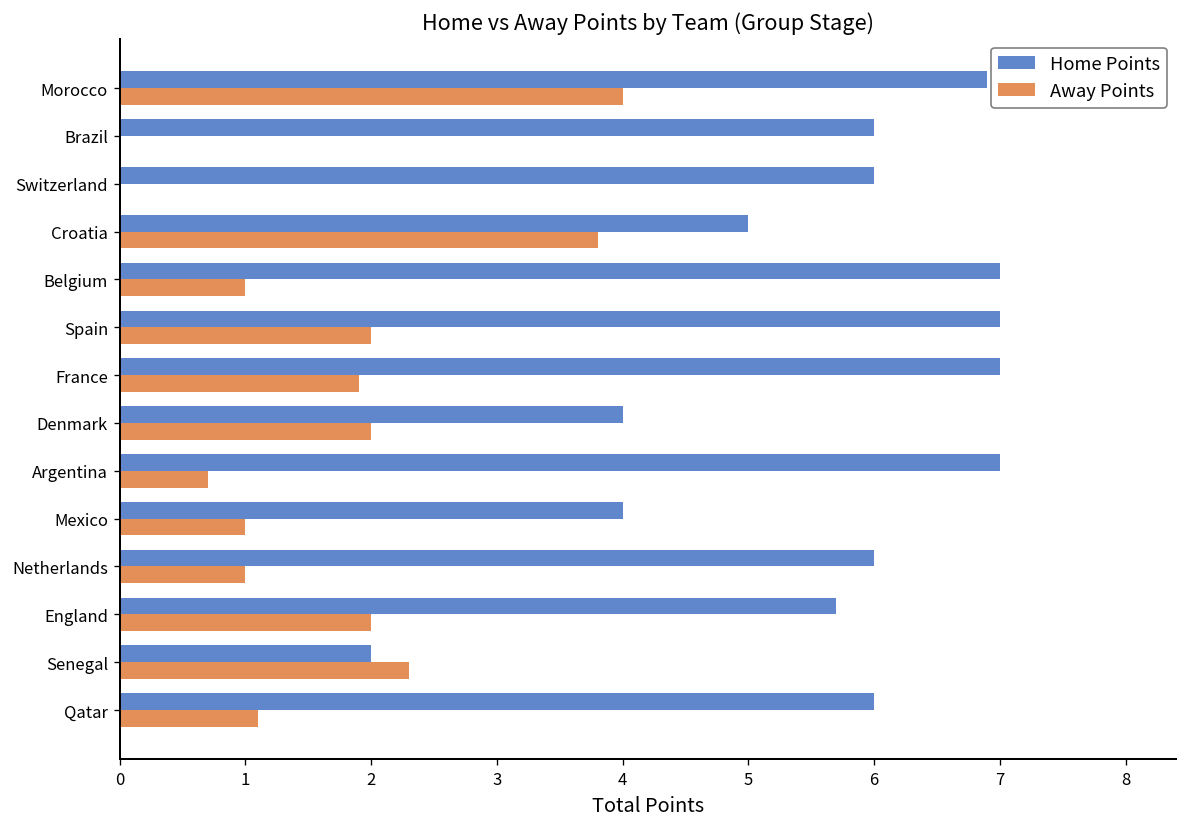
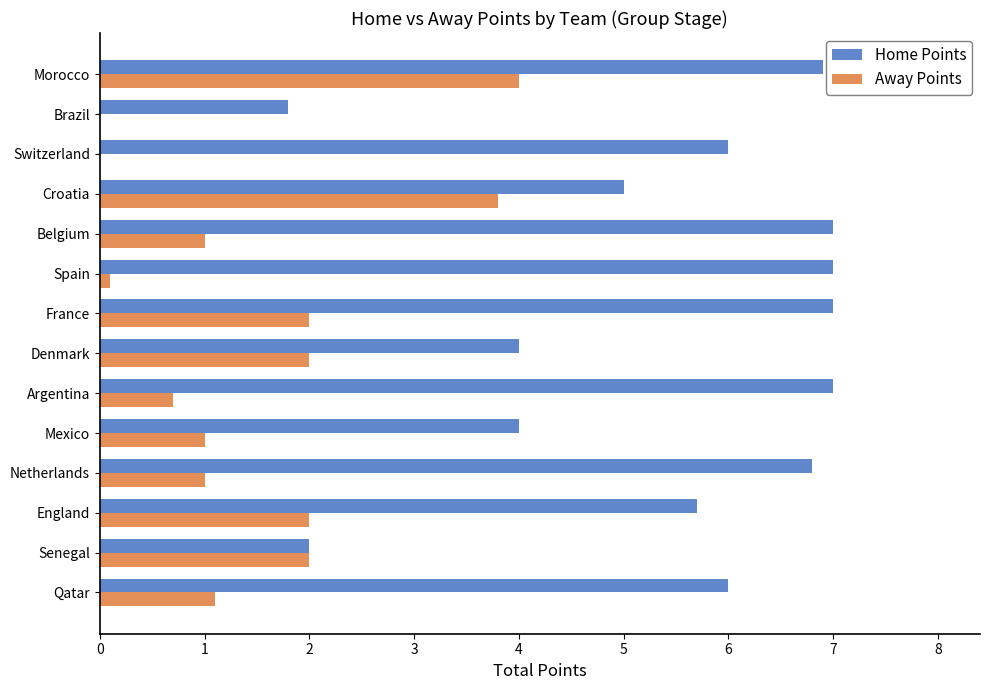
  {
    "Home Points": {
      "Morocco": 6.9,
-     "Brazil": 6.0,
+     "Brazil": 1.8,
      "Switzerland": 6.0,
      "Croatia": 5.0,
      "Belgium": 7.0,
      "Spain": 7.0,
      "France": 7.0,
      "Denmark": 4.0,
      "Argentina": 7.0,
      "Mexico": 4.0,
-     "Netherlands": 6.0,
+     "Netherlands": 6.8,
      "England": 5.7,
      "Senegal": 2.0,
      "Qatar": 6.0
    },
    "Away Points": {
      "Morocco": 4.0,
      "Brazil": 0.0,
      "Switzerland": 0.0,
      "Croatia": 3.8,
      "Belgium": 1.0,
-     "Spain": 2.0,
-     "France": 1.9,
+     "Spain": 0.1,
+     "France": 2.0,
      "Denmark": 2.0,
      "Argentina": 0.7,
      "Mexico": 1.0,
      "Netherlands": 1.0,
      "England": 2.0,
-     "Senegal": 2.3,
+     "Senegal": 2.0,
      "Qatar": 1.1
    }
  }
